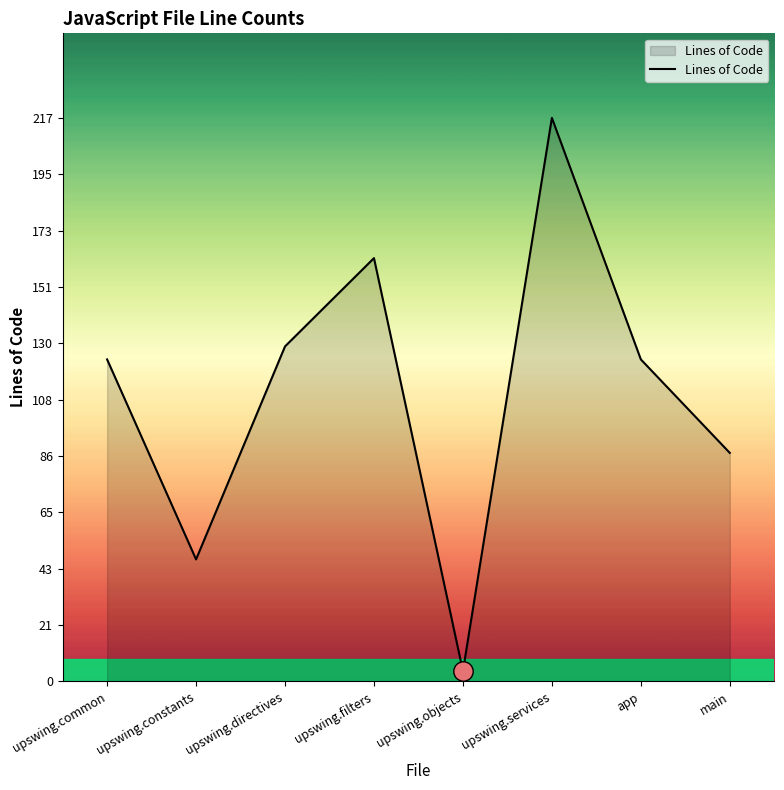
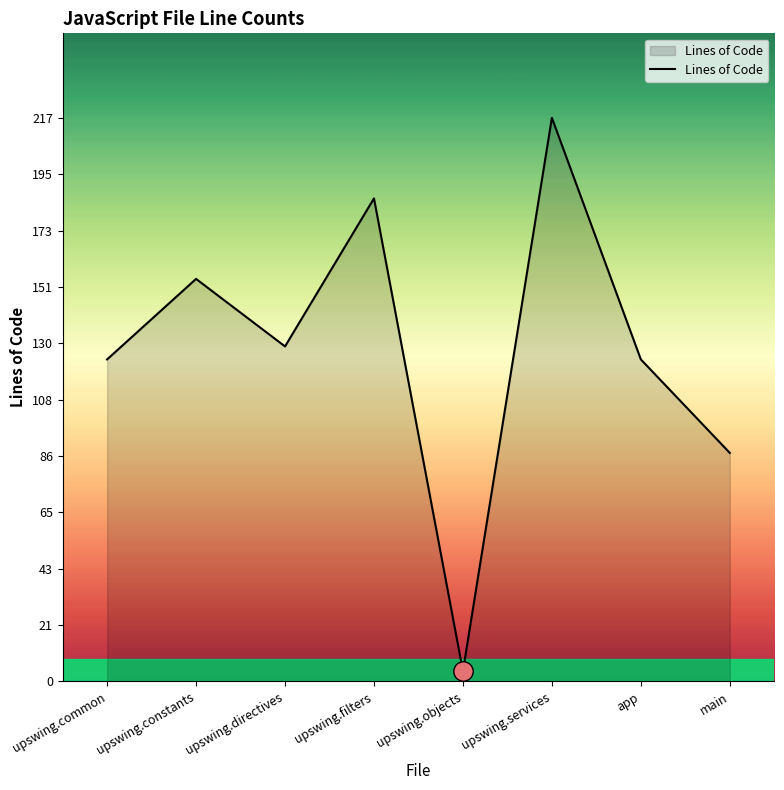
  {
    "Lines of Code": {
      "upswing.common": 124,
-     "upswing.constants": 47,
+     "upswing.constants": 155,
      "upswing.directives": 129,
-     "upswing.filters": 163,
+     "upswing.filters": 186,
      "upswing.services": 217,
      "app": 124,
      "main": 88
    }
  }
